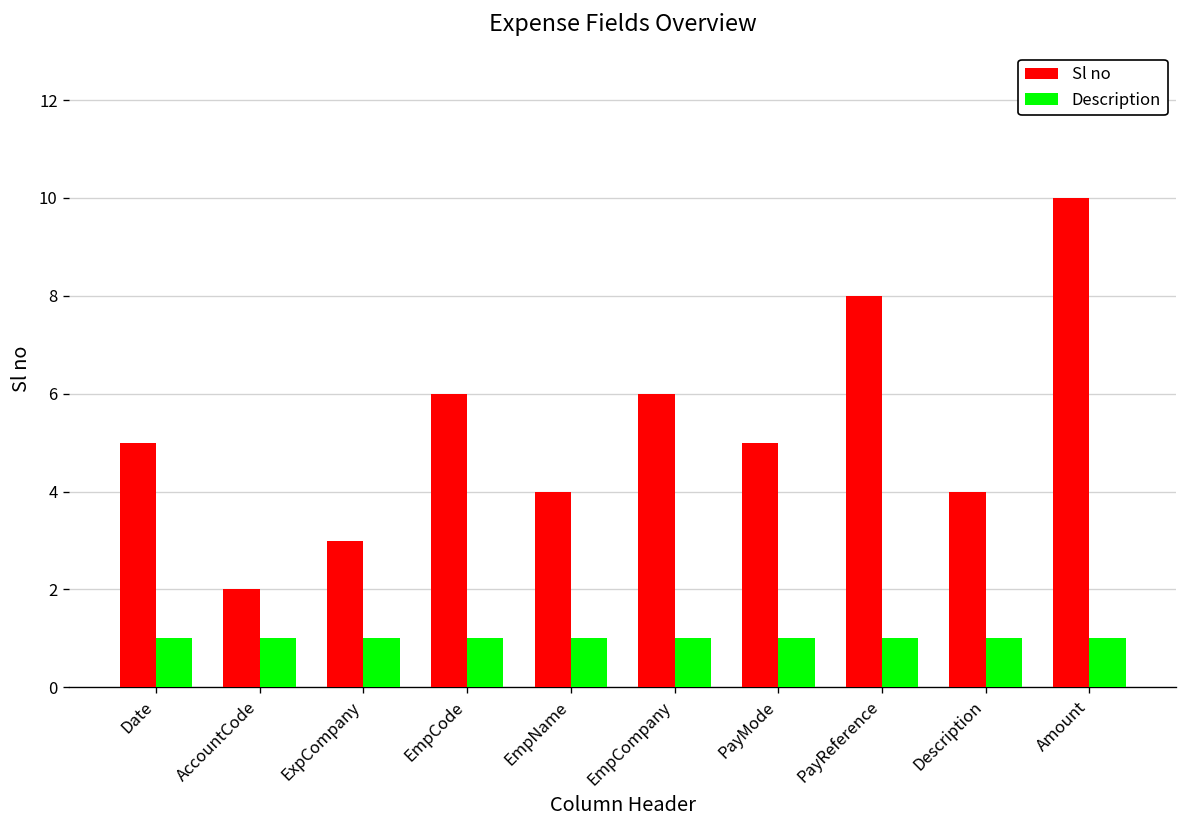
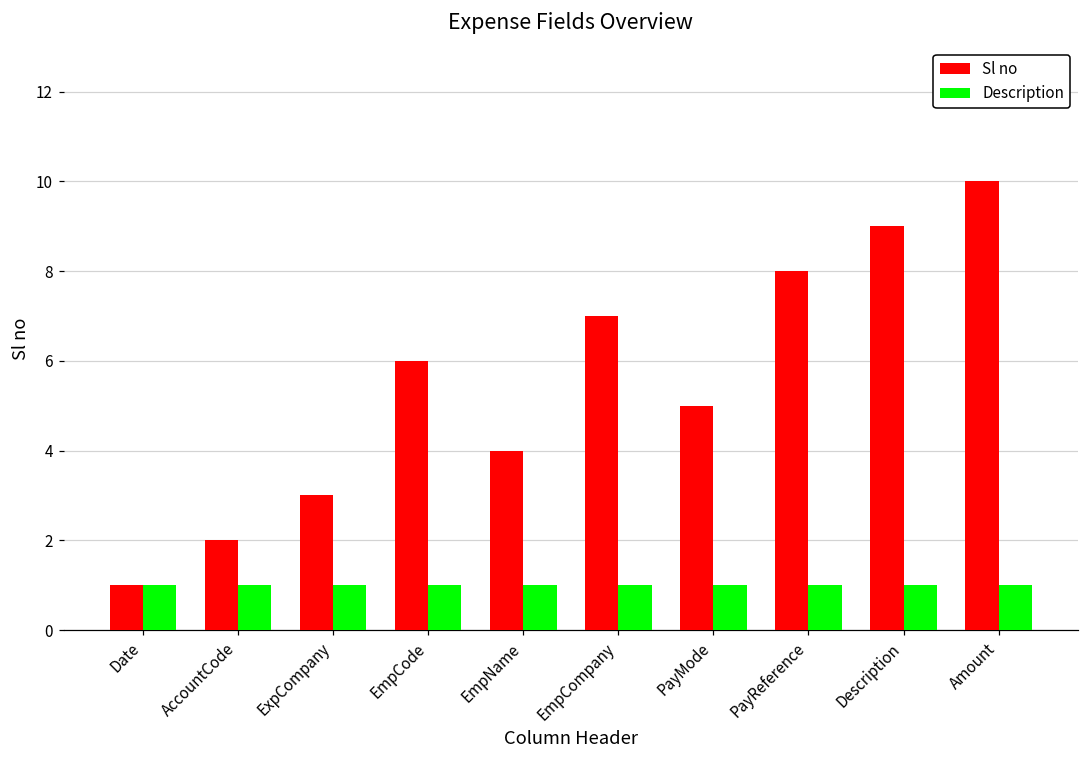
  {
    "Sl no": {
-     "Date": 5,
+     "Date": 1,
      "AccountCode": 2,
      "ExpCompany": 3,
      "EmpCode": 6,
      "EmpName": 4,
-     "EmpCompany": 6,
+     "EmpCompany": 7,
      "PayMode": 5,
      "PayReference": 8,
-     "Description": 4,
+     "Description": 9,
      "Amount": 10
    },
    "Description": {
      "Date": 1,
      "AccountCode": 1,
      "ExpCompany": 1,
      "EmpCode": 1,
      "EmpName": 1,
      "EmpCompany": 1,
      "PayMode": 1,
      "PayReference": 1,
      "Description": 1,
      "Amount": 1
    }
  }
